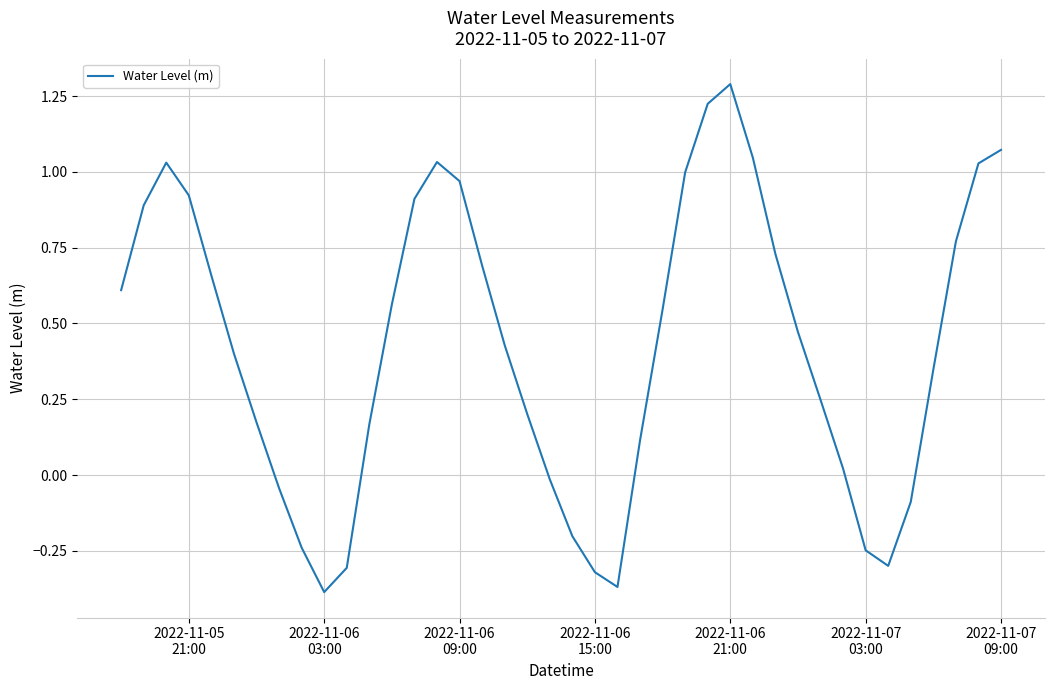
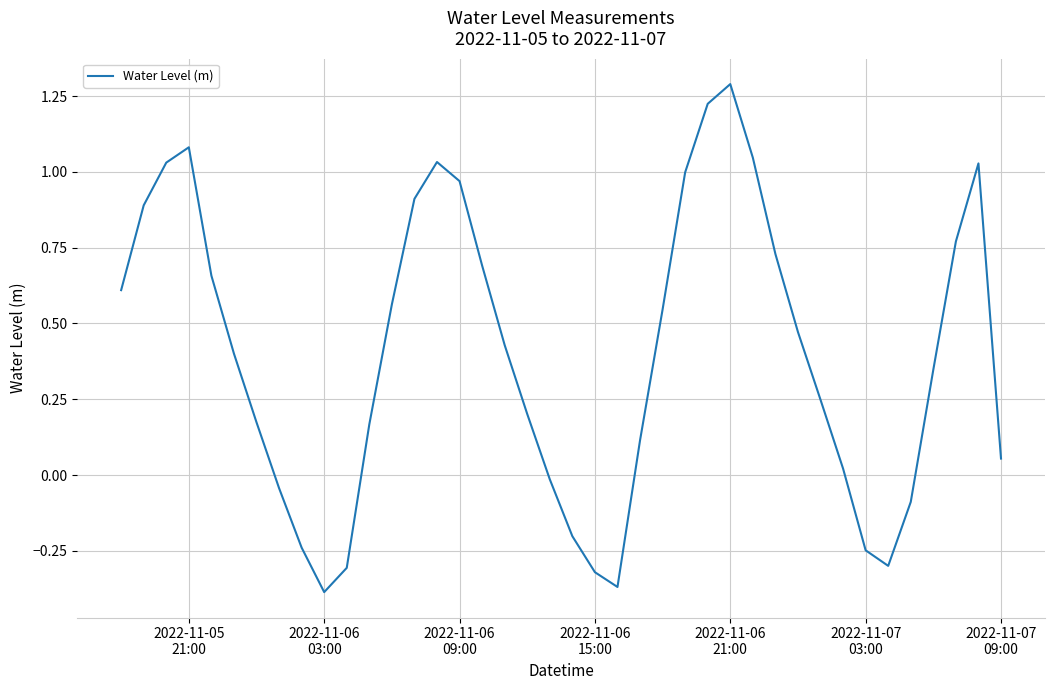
  {
-   "2022-11-05 21:00": 0.92,
+   "2022-11-05 21:00": 1.08,
    "2022-11-06 03:00": -0.39,
    "2022-11-06 09:00": 0.97,
    "2022-11-06 15:00": -0.32,
    "2022-11-06 21:00": 1.29,
    "2022-11-07 03:00": -0.25,
-   "2022-11-07 09:00": 1.07
+   "2022-11-07 09:00": 0.05
  }
